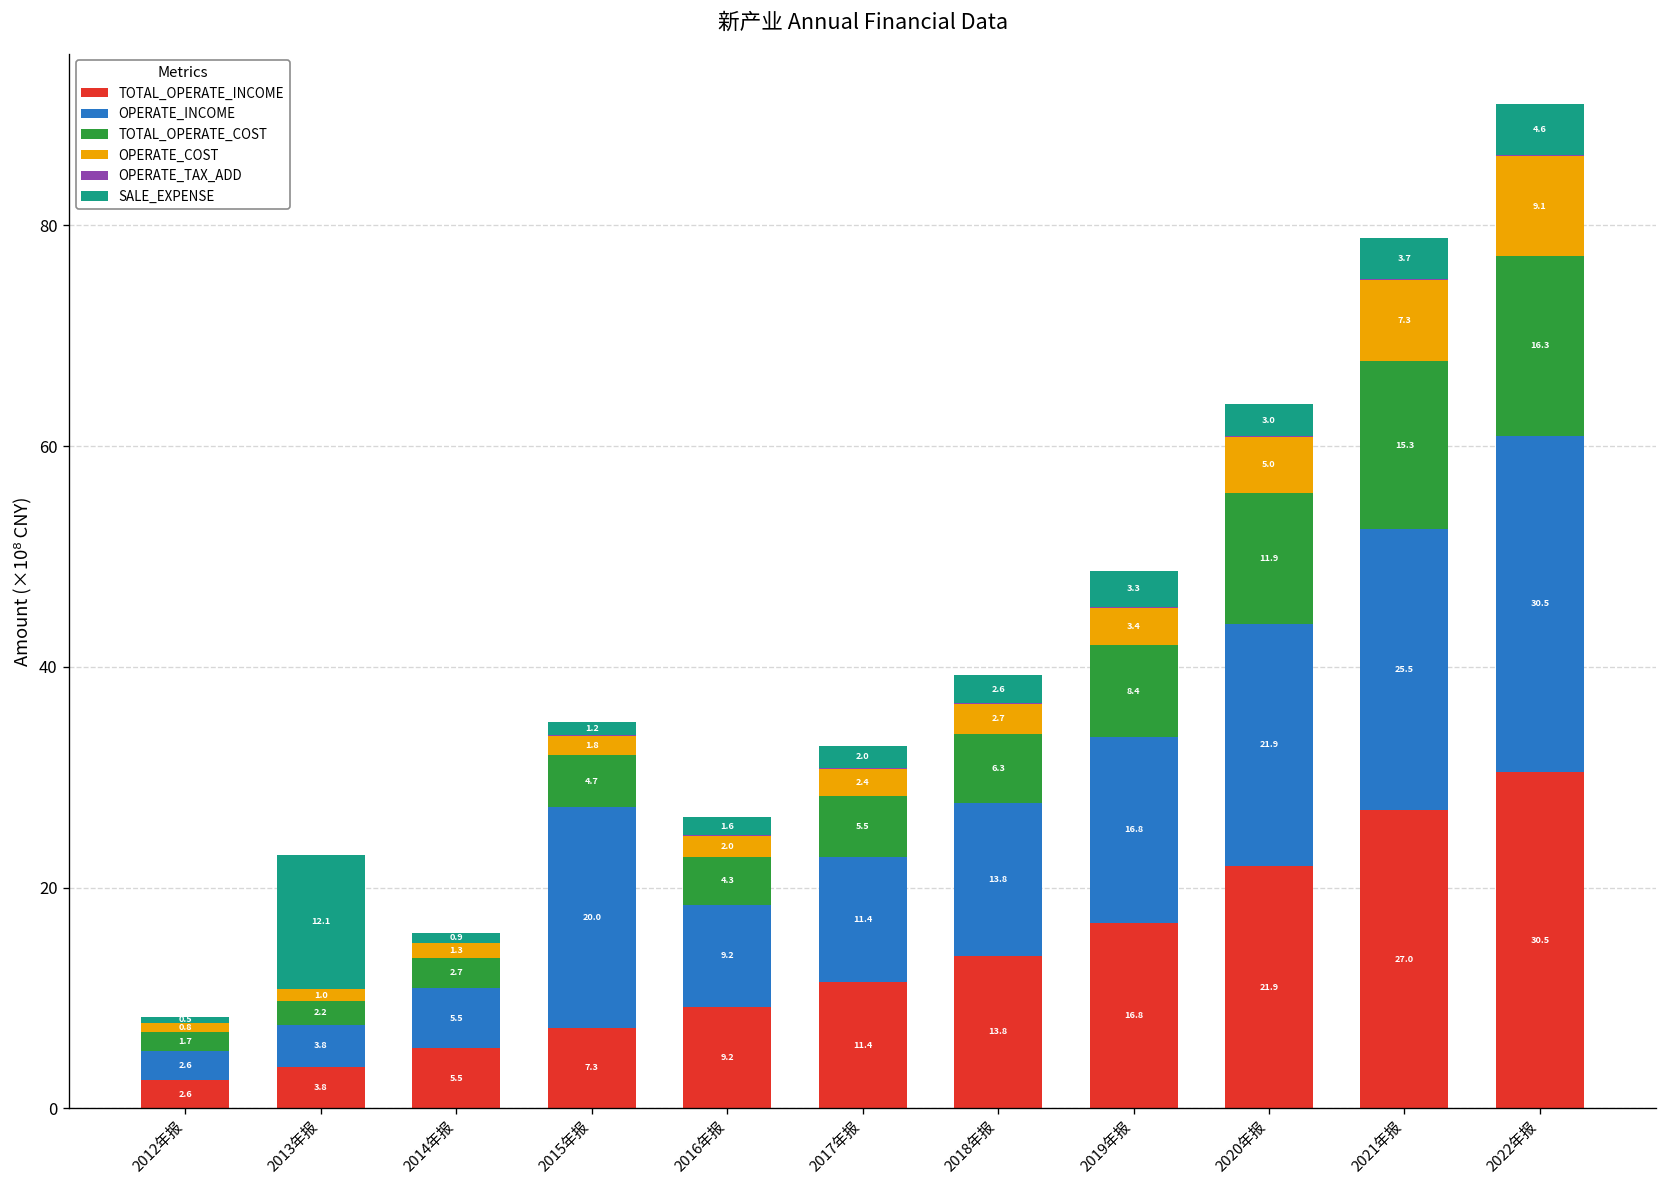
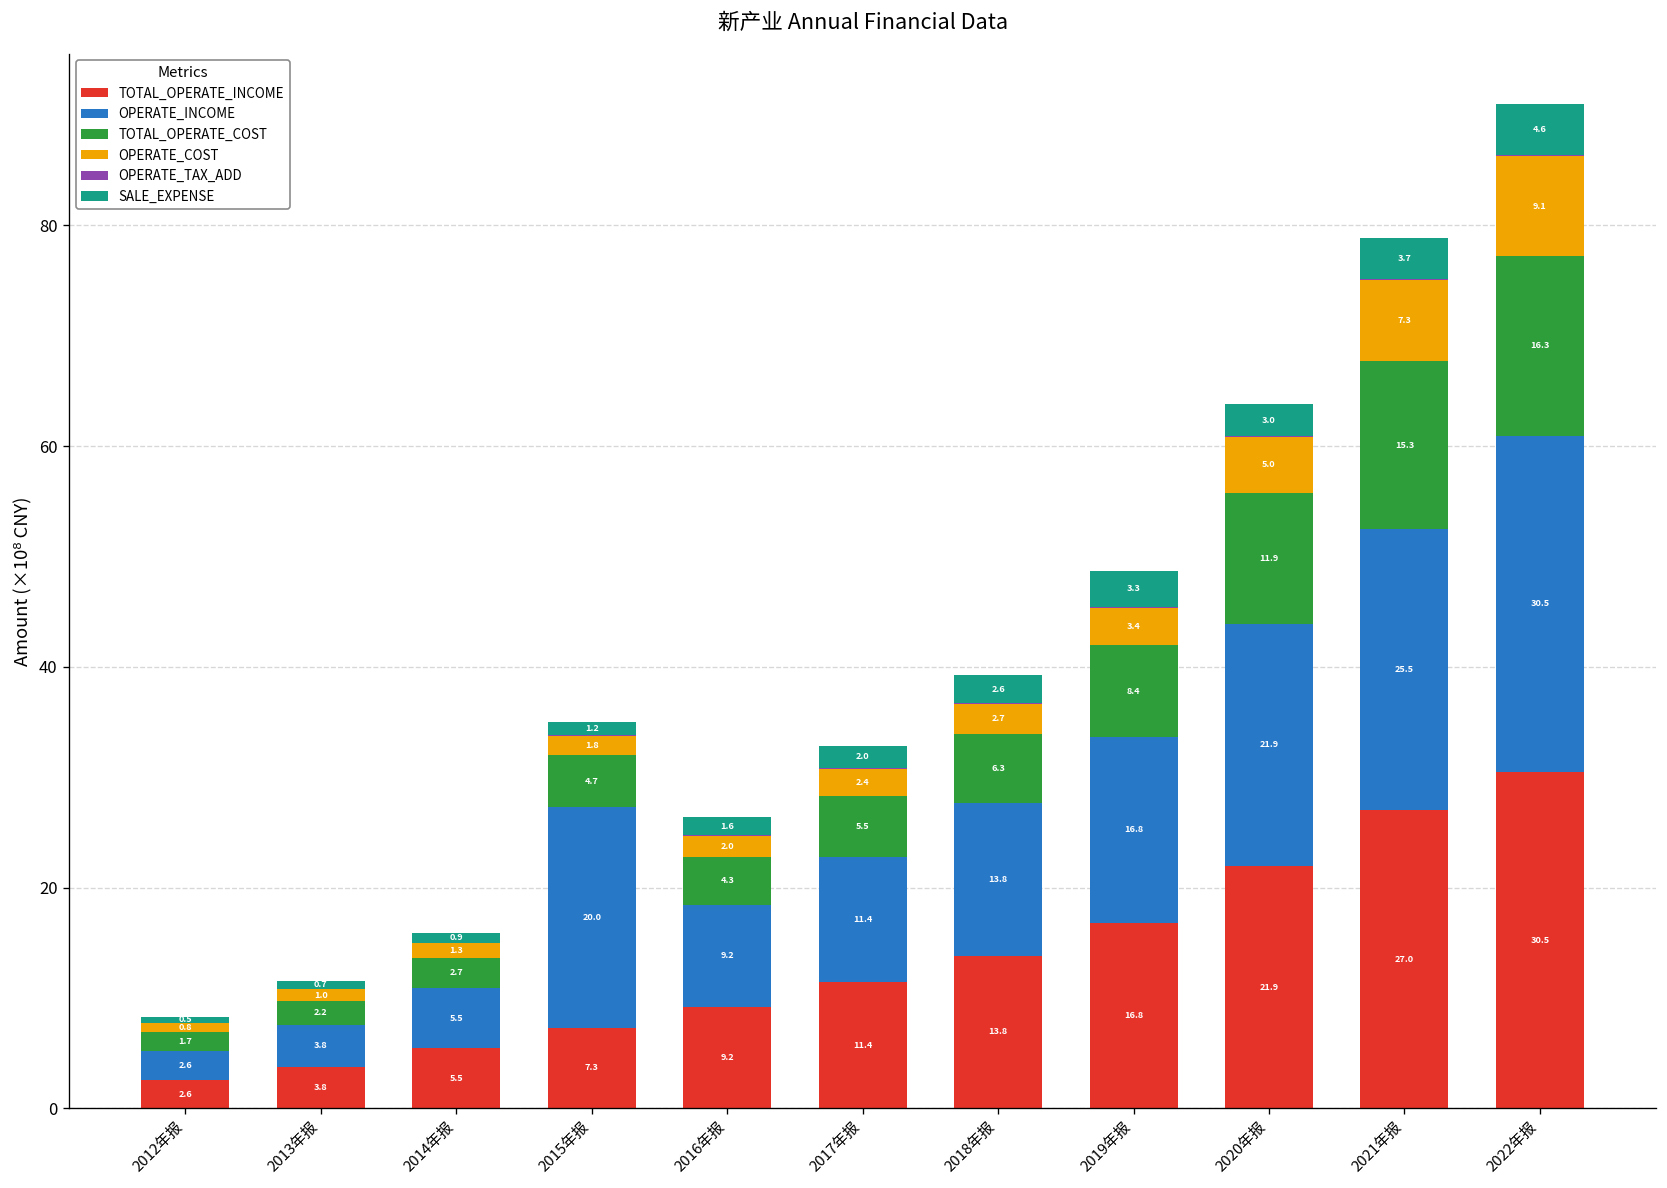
  {
    "TOTAL_OPERATE_INCOME": {
      "2012年报": 2.6,
      "2013年报": 3.8,
      "2014年报": 5.5,
      "2015年报": 7.3,
      "2016年报": 9.2,
      "2017年报": 11.4,
      "2018年报": 13.8,
      "2019年报": 16.8,
      "2020年报": 21.9,
      "2021年报": 27.0,
      "2022年报": 30.5
    },
    "OPERATE_INCOME": {
      "2012年报": 2.6,
      "2013年报": 3.8,
      "2014年报": 5.5,
      "2015年报": 20.0,
      "2016年报": 9.2,
      "2017年报": 11.4,
      "2018年报": 13.8,
      "2019年报": 16.8,
      "2020年报": 21.9,
      "2021年报": 25.5,
      "2022年报": 30.5
    },
    "TOTAL_OPERATE_COST": {
      "2012年报": 1.7,
      "2013年报": 2.2,
      "2014年报": 2.7,
      "2015年报": 4.7,
      "2016年报": 4.3,
      "2017年报": 5.5,
      "2018年报": 6.3,
      "2019年报": 8.4,
      "2020年报": 11.9,
      "2021年报": 15.3,
      "2022年报": 16.3
    },
    "OPERATE_COST": {
      "2013年报": 1.0,
      "2014年报": 1.3,
      "2015年报": 1.8,
      "2016年报": 2.0,
      "2017年报": 2.4,
      "2018年报": 2.7,
      "2019年报": 3.4,
      "2020年报": 5.0,
      "2021年报": 7.3,
      "2022年报": 9.1
    },
    "SALE_EXPENSE": {
-     "2013年报": 12.1,
+     "2013年报": 0.7,
      "2014年报": 0.9,
      "2015年报": 1.2,
      "2016年报": 1.6,
      "2017年报": 2.0,
      "2018年报": 2.6,
      "2019年报": 3.3,
      "2020年报": 3.0,
      "2021年报": 3.7,
      "2022年报": 4.6
    }
  }
